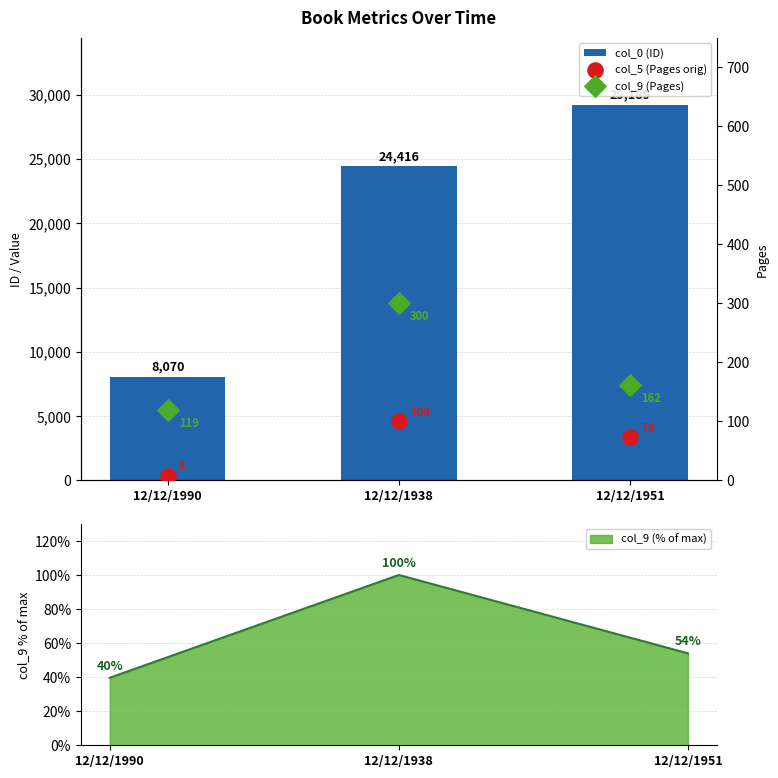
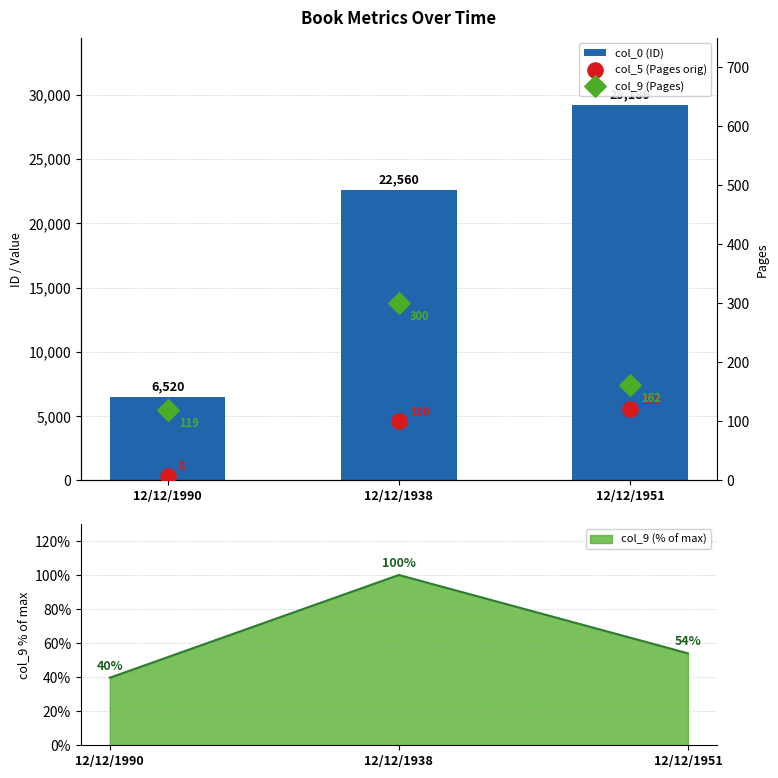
  {
    "Book Metrics Over Time": {
      "col_0 (ID)": {
-       "12/12/1990": "8,070",
-       "12/12/1938": "24,416"
+       "12/12/1990": "6,520",
+       "12/12/1938": "22,560"
      },
      "col_5 (Pages orig)": {
-       "12/12/1951": "73"
+       "12/12/1951": "120"
      }
    }
  }
